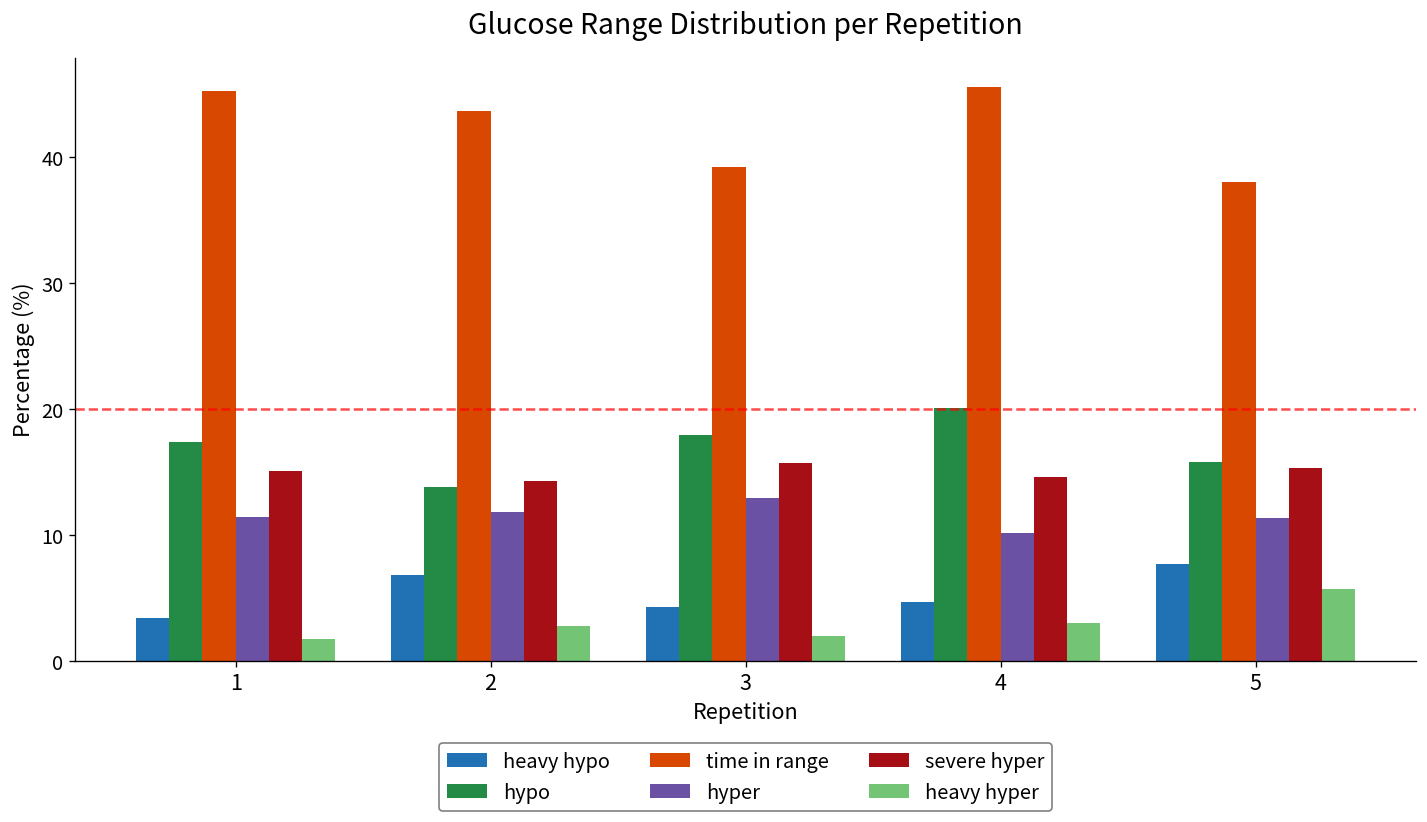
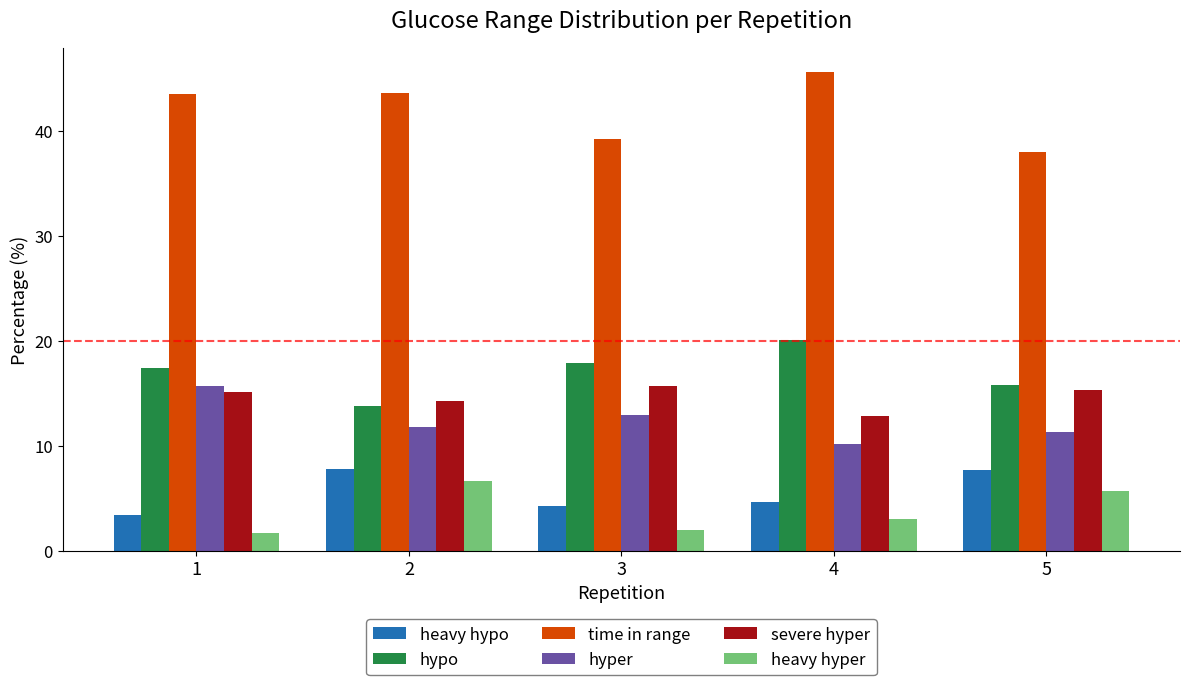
  {
    "heavy hypo": {
      "1": 3.4,
-     "2": 6.8,
+     "2": 7.8,
      "3": 4.3,
      "4": 4.7,
      "5": 7.7
    },
    "hypo": {
      "1": 17.4,
      "2": 13.8,
      "3": 17.9,
      "4": 20.1,
      "5": 15.8
    },
    "time in range": {
-     "1": 45.3,
+     "1": 43.6,
      "2": 43.6,
      "3": 39.2,
      "4": 45.6,
      "5": 38.0
    },
    "hyper": {
-     "1": 11.5,
+     "1": 15.6,
      "2": 11.8,
      "3": 13.0,
      "4": 10.2,
      "5": 11.3
    },
    "severe hyper": {
      "1": 15.1,
      "2": 14.3,
      "3": 15.7,
-     "4": 14.6,
+     "4": 12.8,
      "5": 15.3
    },
    "heavy hyper": {
      "1": 1.7,
-     "2": 2.8,
+     "2": 6.7,
      "3": 1.9,
      "4": 3.0,
      "5": 5.7
    }
  }
